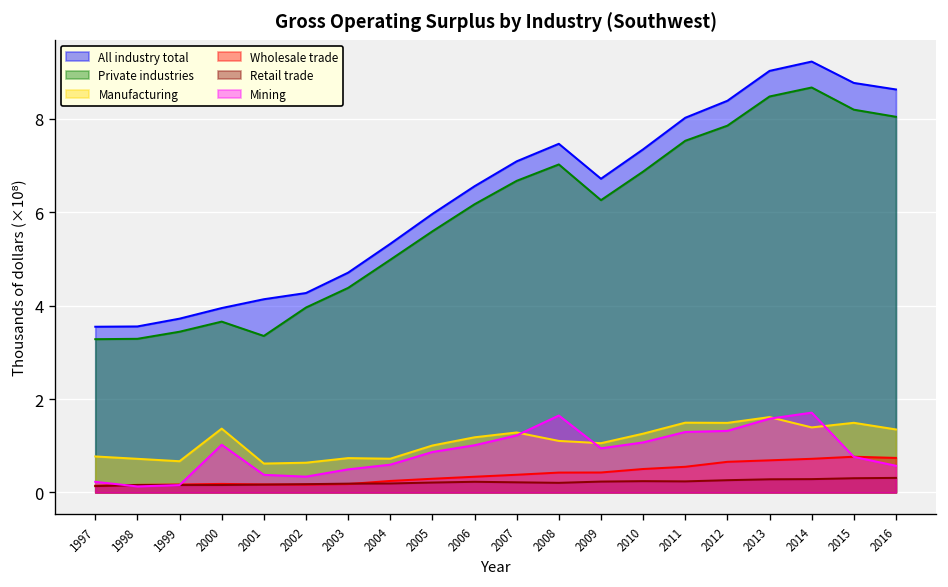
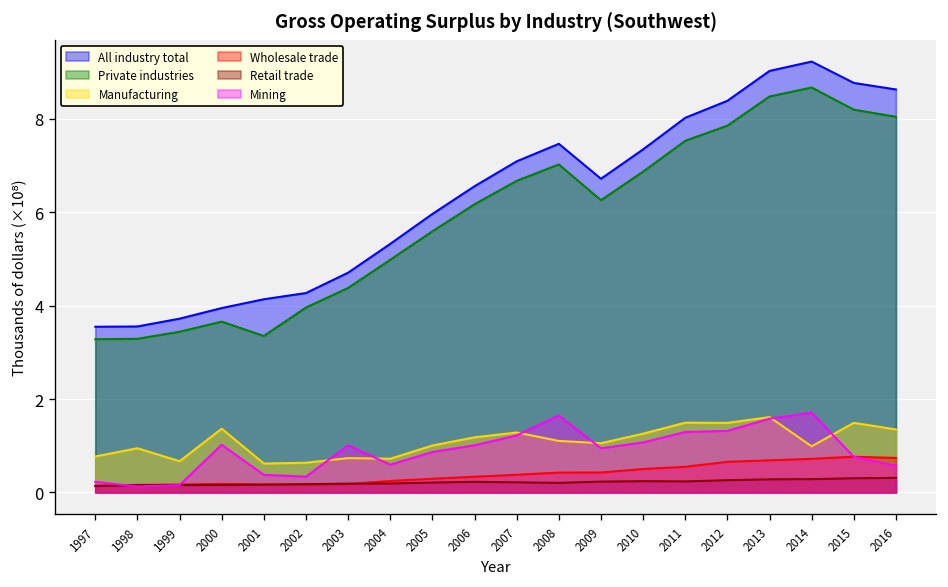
  {
    "All industry total": {
      "1997": 3.5,
      "1998": 3.6,
      "1999": 3.7,
      "2000": 3.9,
      "2001": 4.1,
      "2002": 4.3,
      "2003": 4.7,
      "2004": 5.3,
      "2005": 6.0,
      "2006": 6.6,
      "2007": 7.1,
      "2008": 7.5,
      "2009": 6.7,
      "2010": 7.3,
      "2011": 8.0,
      "2012": 8.4,
      "2013": 9.0,
      "2014": 9.2,
      "2015": 8.8,
      "2016": 8.6
    },
    "Private industries": {
      "1997": 3.3,
      "1998": 3.3,
      "1999": 3.4,
      "2000": 3.7,
      "2001": 3.4,
      "2002": 4.0,
      "2003": 4.4,
      "2004": 5.0,
      "2005": 5.6,
      "2006": 6.2,
      "2007": 6.7,
      "2008": 7.0,
      "2009": 6.3,
      "2010": 6.9,
      "2011": 7.5,
      "2012": 7.9,
      "2013": 8.5,
      "2014": 8.7,
      "2015": 8.2,
      "2016": 8.0
    },
    "Manufacturing": {
      "1997": 0.8,
-     "1998": 0.7,
+     "1998": 0.9,
      "1999": 0.7,
      "2000": 1.4,
      "2001": 0.6,
      "2002": 0.6,
      "2003": 0.7,
      "2004": 0.7,
      "2005": 1.0,
      "2006": 1.2,
      "2008": 1.1,
      "2009": 1.1,
      "2010": 1.3,
      "2011": 1.5,
      "2012": 1.5,
-     "2014": 1.4,
+     "2014": 1.0,
      "2015": 1.5,
      "2016": 1.3
    },
    "Wholesale trade": {
      "2005": 0.3,
      "2006": 0.3,
      "2007": 0.4,
      "2008": 0.4,
      "2009": 0.4,
      "2010": 0.5,
      "2011": 0.6,
      "2012": 0.7,
      "2013": 0.7,
      "2014": 0.7,
      "2016": 0.7
    },
    "Retail trade": {
      "2005": 0.2,
      "2006": 0.2,
      "2007": 0.2,
      "2008": 0.2,
      "2009": 0.2,
      "2010": 0.2,
      "2011": 0.2,
      "2012": 0.3,
      "2013": 0.3,
      "2014": 0.3,
      "2015": 0.3,
      "2016": 0.3
    },
    "Mining": {
      "1997": 0.2,
      "2000": 1.0,
      "2001": 0.4,
      "2002": 0.3,
-     "2003": 0.5,
+     "2003": 1.0,
      "2004": 0.6,
      "2005": 0.9,
      "2006": 1.0,
      "2008": 1.6,
      "2009": 0.9,
      "2010": 1.1,
      "2011": 1.3,
      "2012": 1.3,
      "2014": 1.7,
      "2016": 0.6
    }
  }
